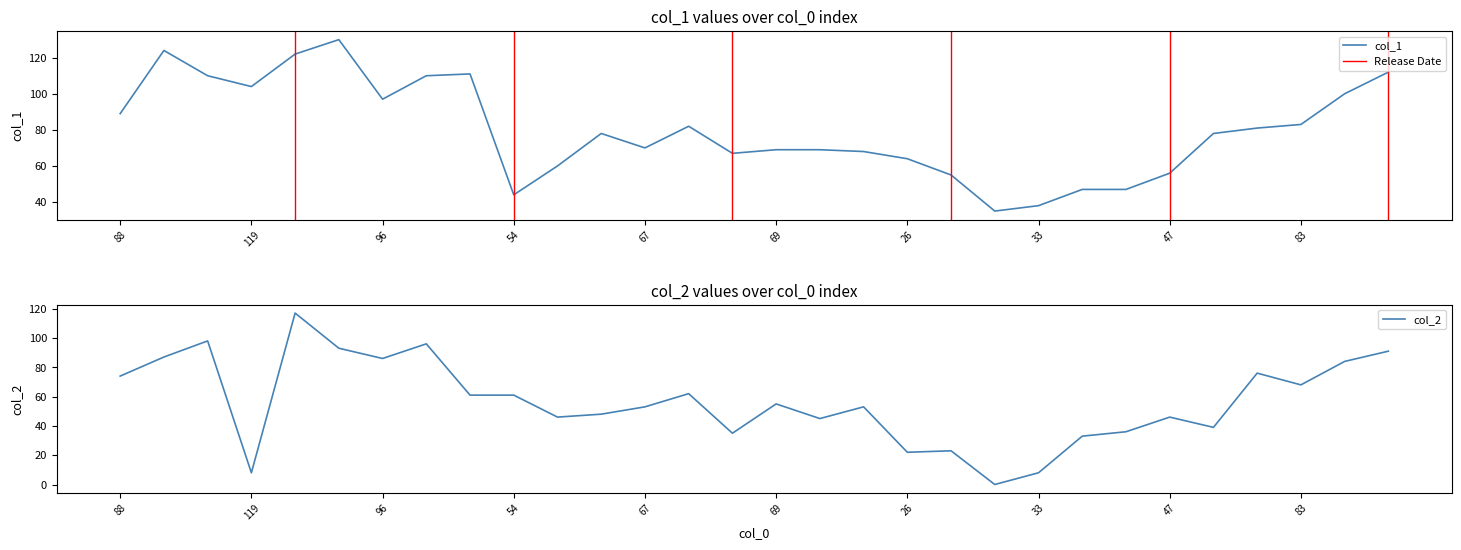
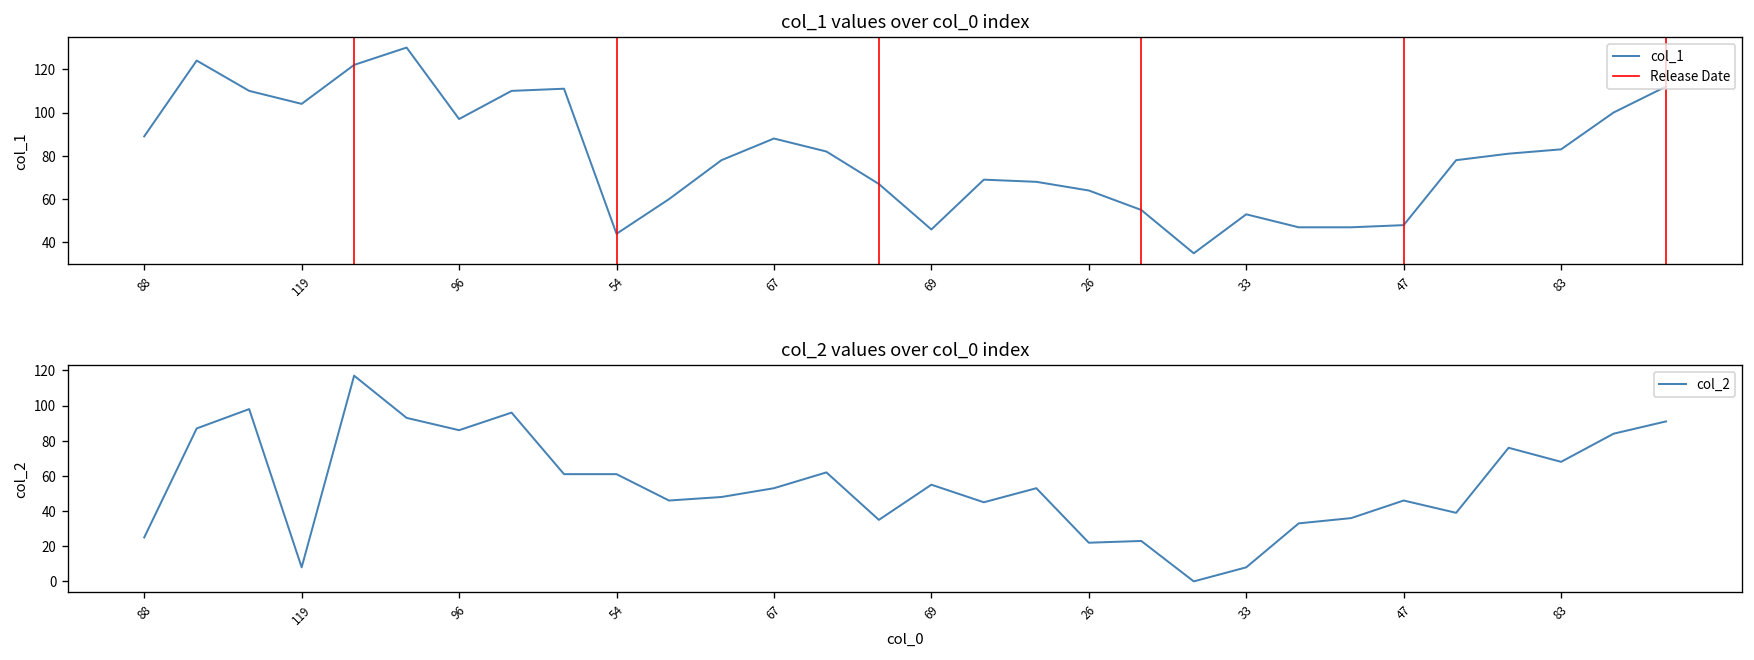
  {
    "col_1 values over col_0 index": {
      "88": 89,
      "119": 104,
      "96": 97,
      "54": 44,
-     "67": 70,
-     "69": 69,
-     "33": 38,
-     "47": 56,
+     "67": 88,
+     "69": 46,
+     "33": 53,
+     "47": 48,
      "83": 83
    },
    "col_2 values over col_0 index": {
-     "88": 74,
+     "88": 25,
      "119": 8,
      "96": 86,
      "54": 61,
      "67": 53,
      "69": 55,
      "33": 8,
      "47": 46,
      "83": 68
    }
  }
